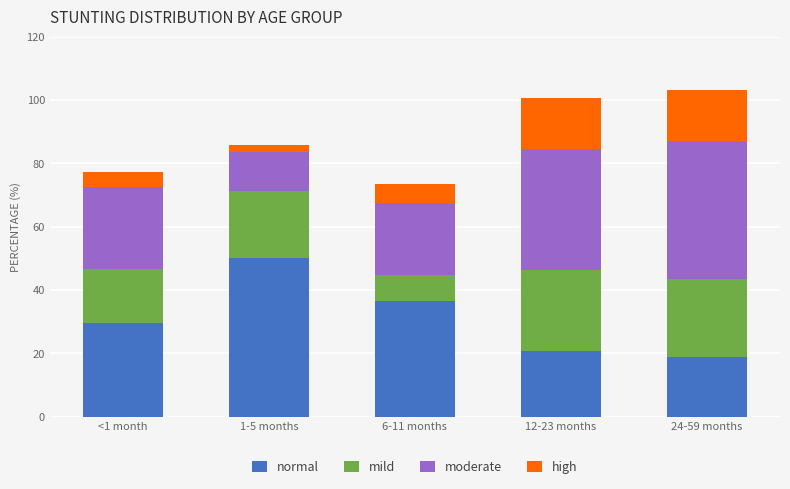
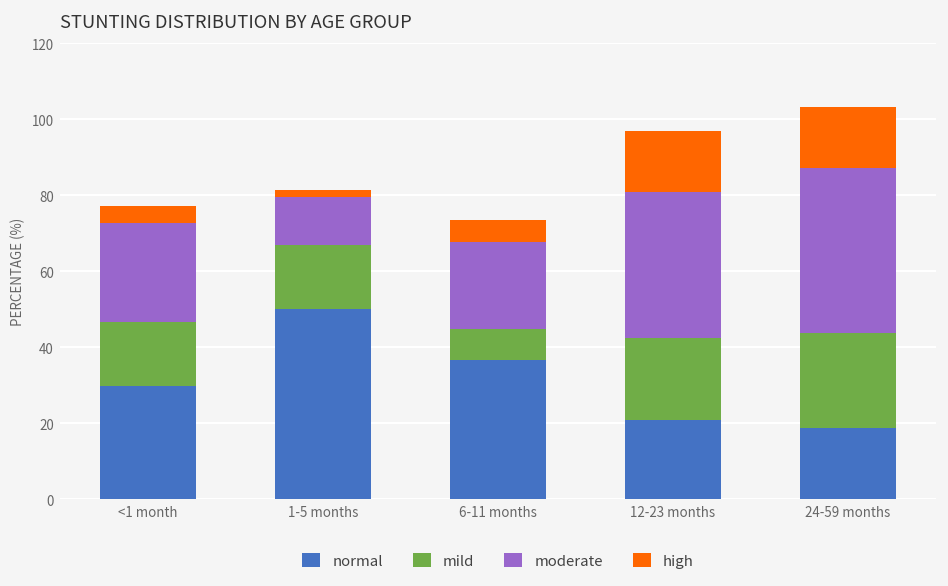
  {
    "normal": {
      "<1 month": 30,
      "1-5 months": 50,
      "6-11 months": 37,
      "12-23 months": 21,
      "24-59 months": 19
    },
    "mild": {
      "<1 month": 17,
-     "1-5 months": 21,
+     "1-5 months": 17,
      "6-11 months": 8,
-     "12-23 months": 25,
+     "12-23 months": 22,
      "24-59 months": 25
    },
    "moderate": {
      "<1 month": 26,
      "1-5 months": 13,
      "6-11 months": 23,
      "12-23 months": 38,
      "24-59 months": 44
    },
    "high": {
      "<1 month": 5,
      "1-5 months": 2,
      "6-11 months": 6,
      "12-23 months": 16,
      "24-59 months": 16
    }
  }
